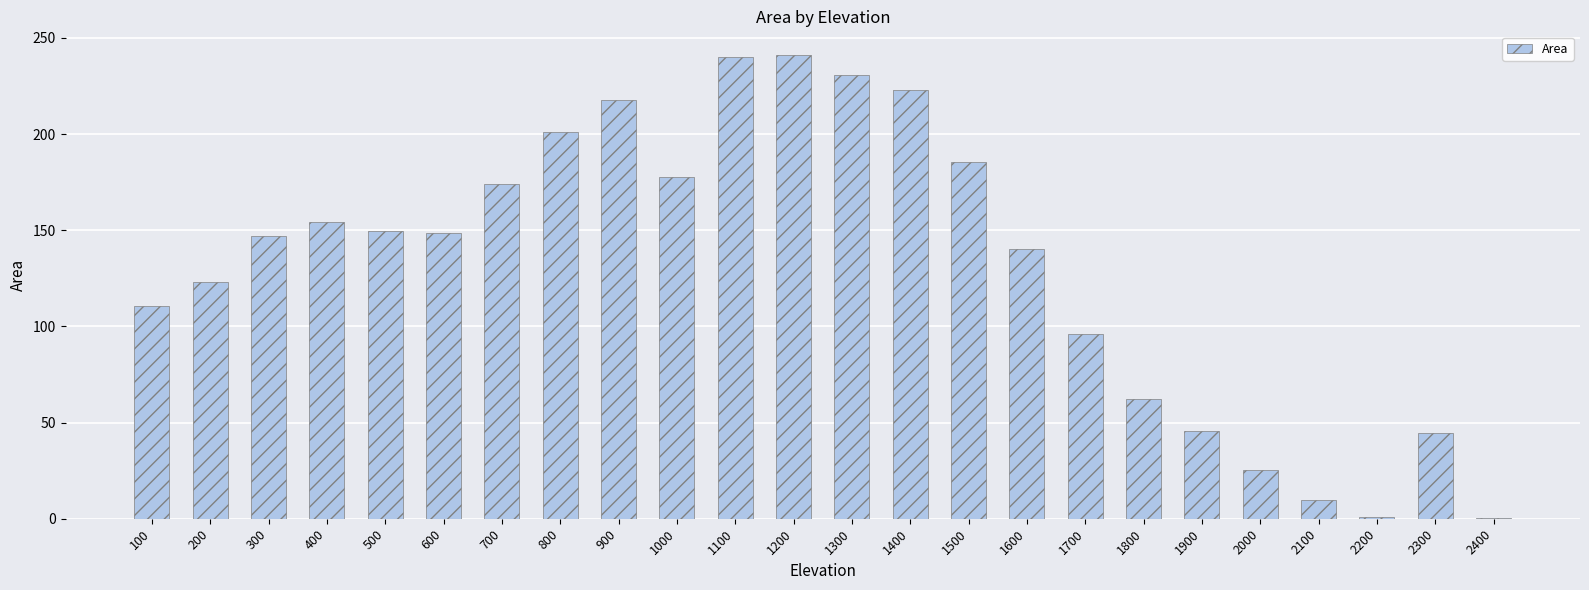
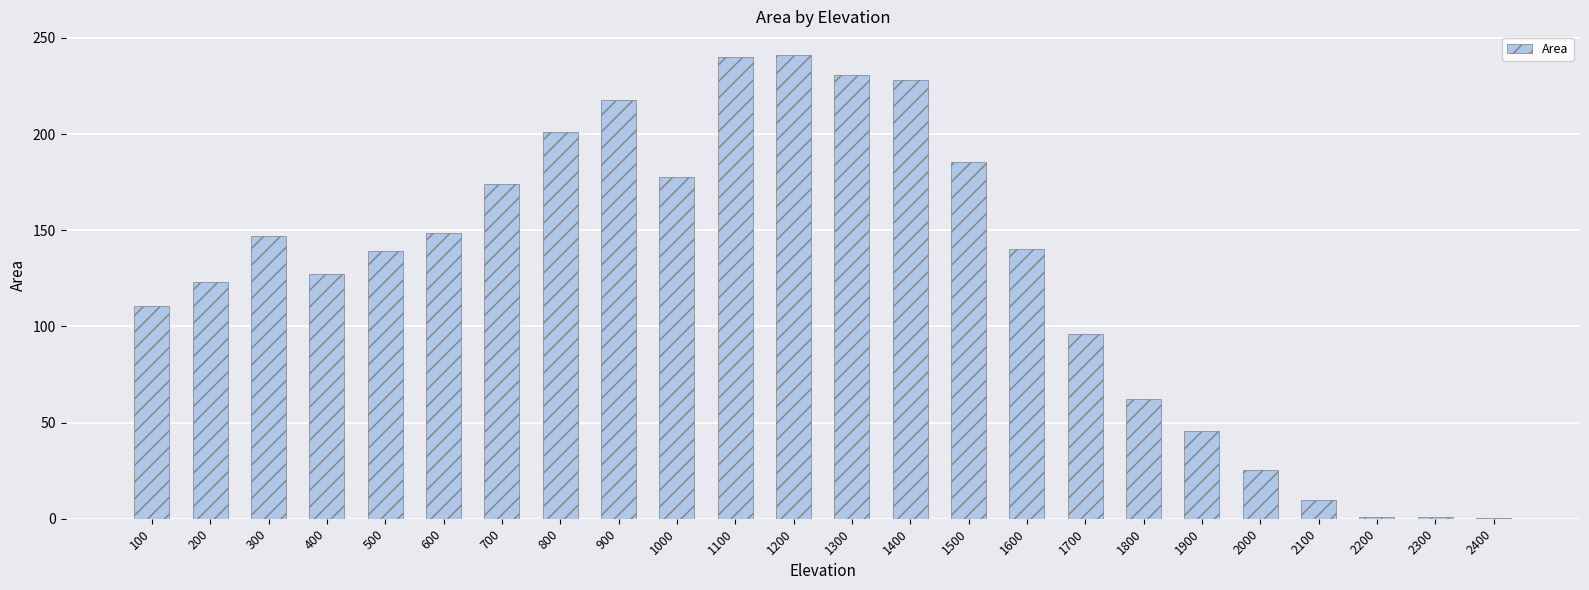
  {
    "100": 111,
    "200": 123,
    "300": 147,
-   "400": 154,
-   "500": 150,
+   "400": 127,
+   "500": 139,
    "600": 148,
    "700": 174,
    "800": 201,
    "900": 218,
    "1000": 178,
    "1100": 240,
    "1200": 241,
    "1300": 231,
-   "1400": 223,
+   "1400": 228,
    "1500": 186,
    "1600": 140,
    "1700": 96,
    "1800": 62,
    "1900": 46,
    "2000": 25,
    "2100": 10,
-   "2300": 44
+   "2300": 1
  }
